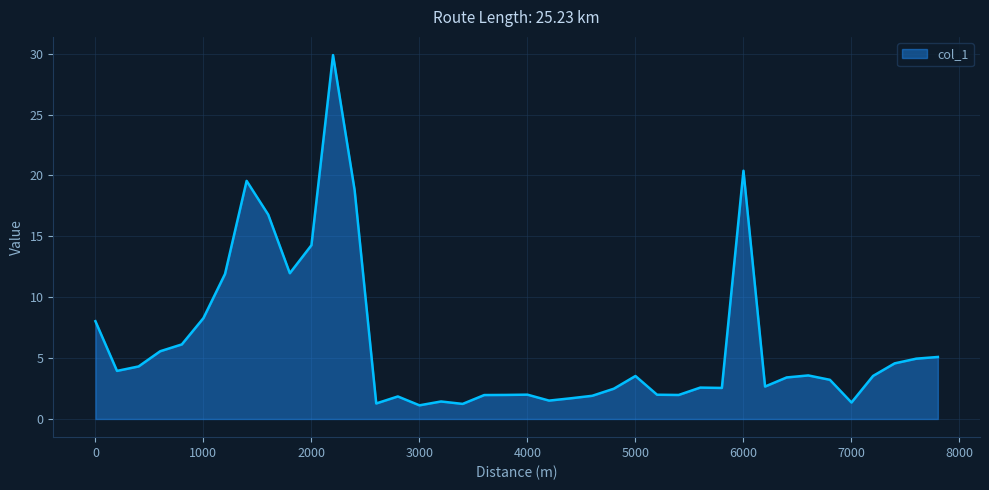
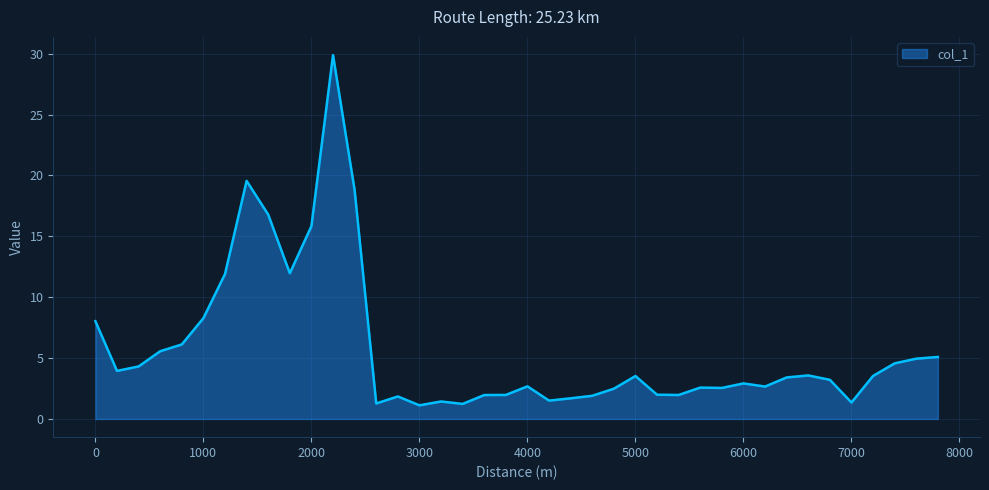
  {
    "0": 8.0,
    "1000": 8.3,
-   "2000": 14.3,
+   "2000": 15.8,
    "3000": 1.1,
-   "4000": 2.0,
+   "4000": 2.7,
    "5000": 3.5,
-   "6000": 20.4,
+   "6000": 2.9,
    "7000": 1.4
  }
